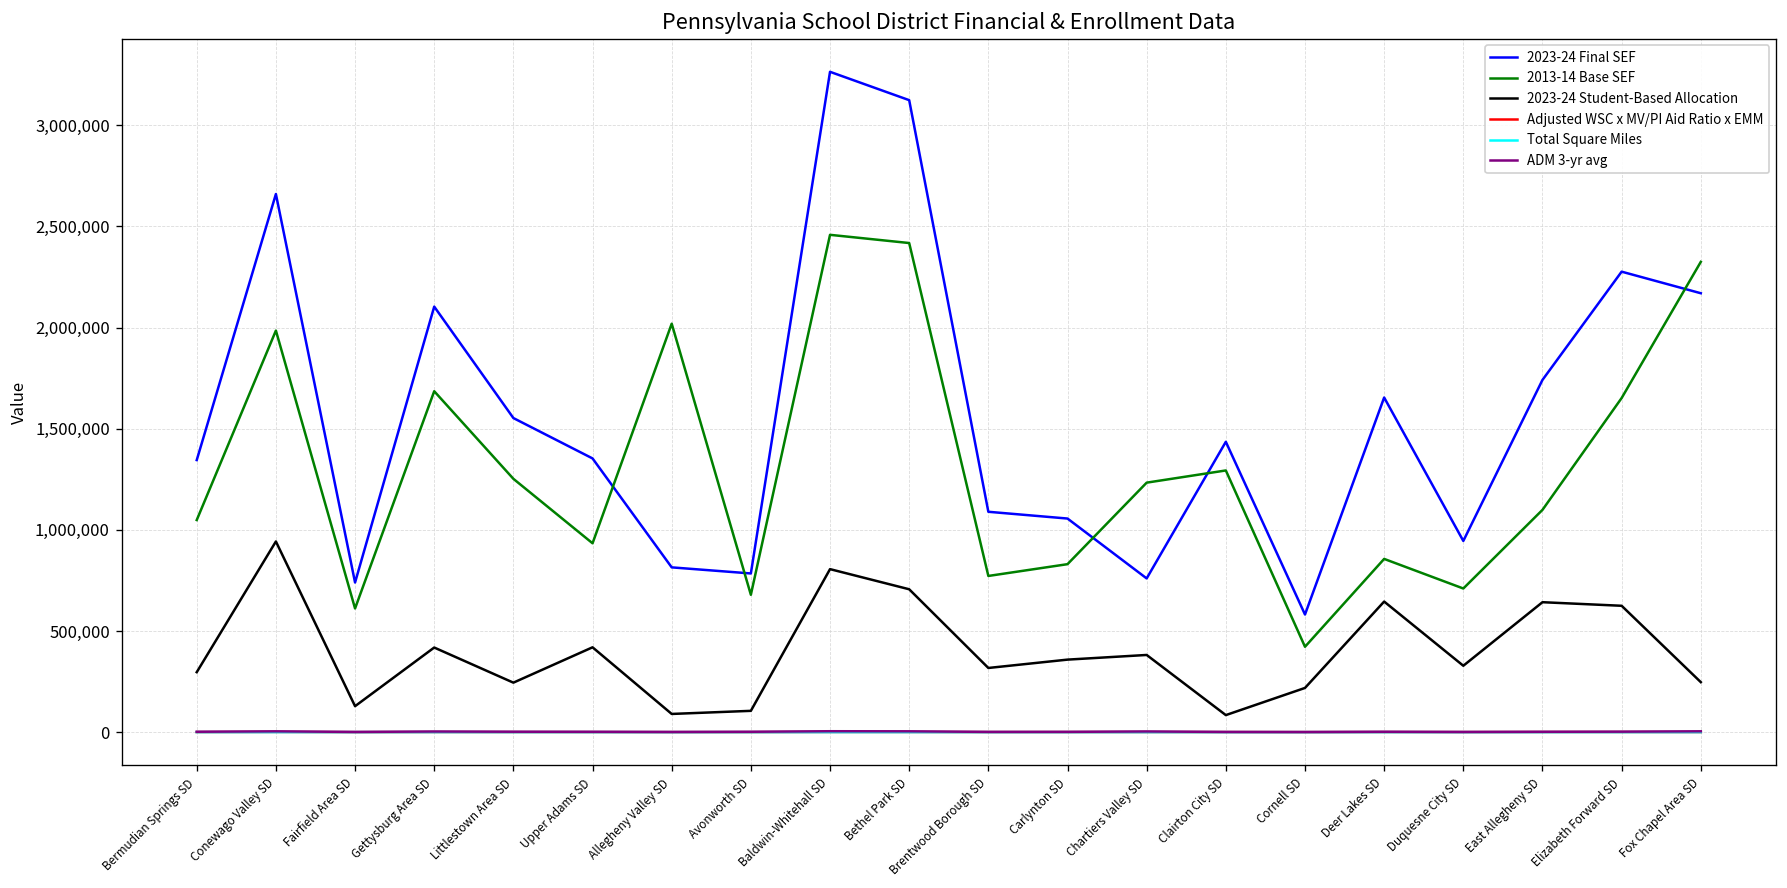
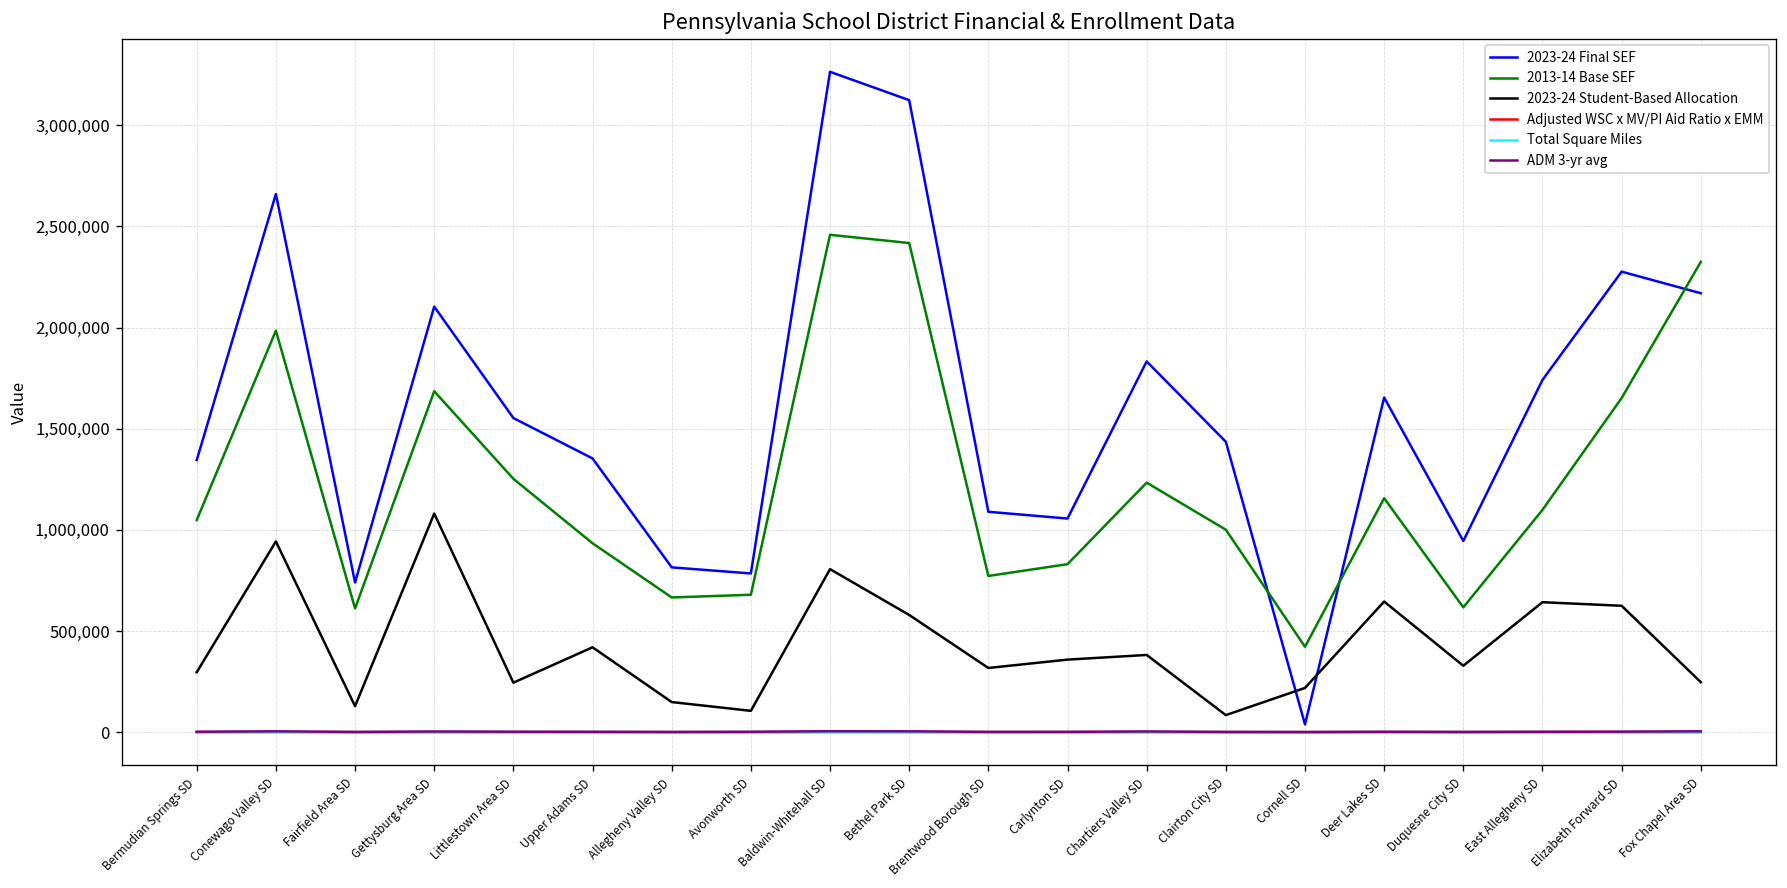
  {
    "2023-24 Final SEF": {
      "Bermudian Springs SD": "1,350,000",
      "Conewago Valley SD": "2,660,000",
      "Fairfield Area SD": "740,000",
      "Gettysburg Area SD": "2,100,000",
      "Littlestown Area SD": "1,550,000",
      "Upper Adams SD": "1,350,000",
      "Allegheny Valley SD": "810,000",
      "Avonworth SD": "780,000",
      "Baldwin-Whitehall SD": "3,260,000",
      "Bethel Park SD": "3,120,000",
      "Brentwood Borough SD": "1,090,000",
      "Carlynton SD": "1,060,000",
-     "Chartiers Valley SD": "760,000",
+     "Chartiers Valley SD": "1,830,000",
      "Clairton City SD": "1,440,000",
-     "Cornell SD": "580,000",
+     "Cornell SD": "40,000",
      "Deer Lakes SD": "1,650,000",
      "Duquesne City SD": "950,000",
      "East Allegheny SD": "1,740,000",
      "Elizabeth Forward SD": "2,280,000",
      "Fox Chapel Area SD": "2,170,000"
    },
    "2013-14 Base SEF": {
      "Bermudian Springs SD": "1,050,000",
      "Conewago Valley SD": "1,990,000",
      "Fairfield Area SD": "610,000",
      "Gettysburg Area SD": "1,690,000",
      "Littlestown Area SD": "1,250,000",
      "Upper Adams SD": "930,000",
-     "Allegheny Valley SD": "2,020,000",
+     "Allegheny Valley SD": "670,000",
      "Avonworth SD": "680,000",
      "Baldwin-Whitehall SD": "2,460,000",
      "Bethel Park SD": "2,420,000",
      "Brentwood Borough SD": "770,000",
      "Carlynton SD": "830,000",
      "Chartiers Valley SD": "1,230,000",
-     "Clairton City SD": "1,290,000",
+     "Clairton City SD": "1,000,000",
      "Cornell SD": "420,000",
-     "Deer Lakes SD": "860,000",
-     "Duquesne City SD": "710,000",
+     "Deer Lakes SD": "1,160,000",
+     "Duquesne City SD": "620,000",
      "East Allegheny SD": "1,100,000",
      "Elizabeth Forward SD": "1,650,000",
      "Fox Chapel Area SD": "2,320,000"
    },
    "2023-24 Student-Based Allocation": {
      "Bermudian Springs SD": "300,000",
      "Conewago Valley SD": "940,000",
      "Fairfield Area SD": "130,000",
-     "Gettysburg Area SD": "420,000",
+     "Gettysburg Area SD": "1,080,000",
      "Littlestown Area SD": "240,000",
      "Upper Adams SD": "420,000",
-     "Allegheny Valley SD": "90,000",
+     "Allegheny Valley SD": "150,000",
      "Avonworth SD": "110,000",
      "Baldwin-Whitehall SD": "810,000",
-     "Bethel Park SD": "710,000",
+     "Bethel Park SD": "580,000",
      "Brentwood Borough SD": "320,000",
      "Carlynton SD": "360,000",
      "Chartiers Valley SD": "380,000",
      "Clairton City SD": "80,000",
      "Cornell SD": "220,000",
      "Deer Lakes SD": "650,000",
      "Duquesne City SD": "330,000",
      "East Allegheny SD": "640,000",
      "Elizabeth Forward SD": "620,000",
      "Fox Chapel Area SD": "250,000"
    }
  }
